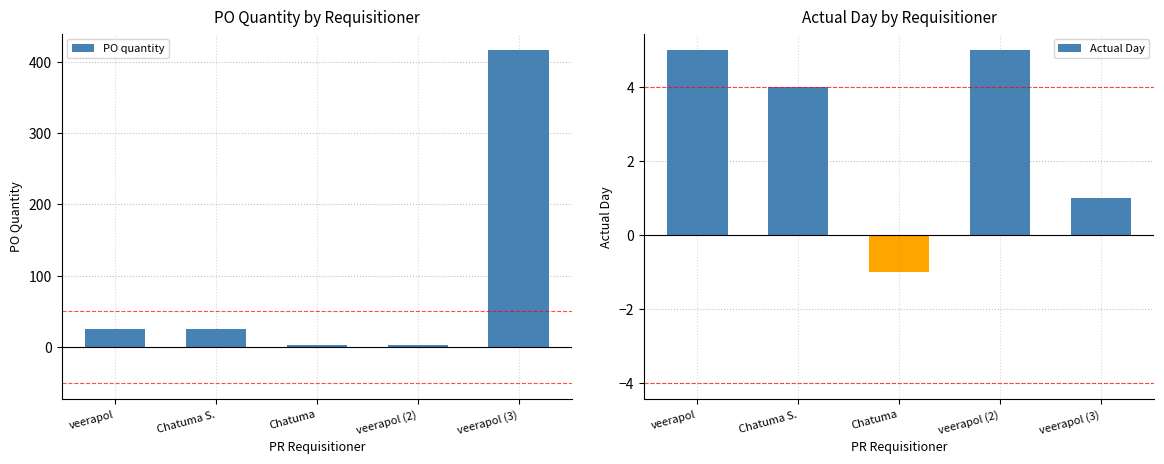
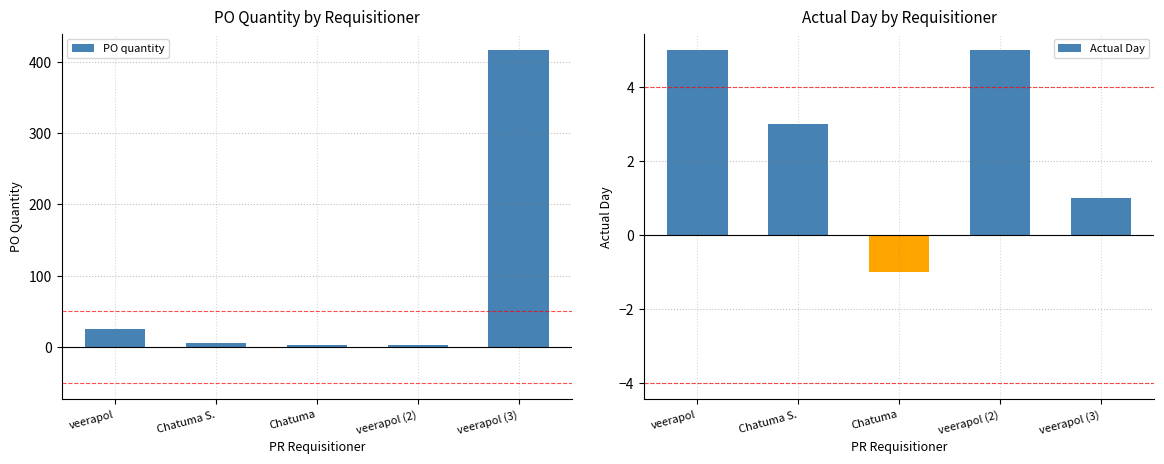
  {
    "PO Quantity by Requisitioner": {
      "veerapol": 30,
-     "Chatuma S.": 30,
+     "Chatuma S.": 10,
      "veerapol (3)": 420
    },
    "Actual Day by Requisitioner": {
      "veerapol": 5,
-     "Chatuma S.": 4,
+     "Chatuma S.": 3,
      "Chatuma": -1,
      "veerapol (2)": 5,
      "veerapol (3)": 1
    }
  }
